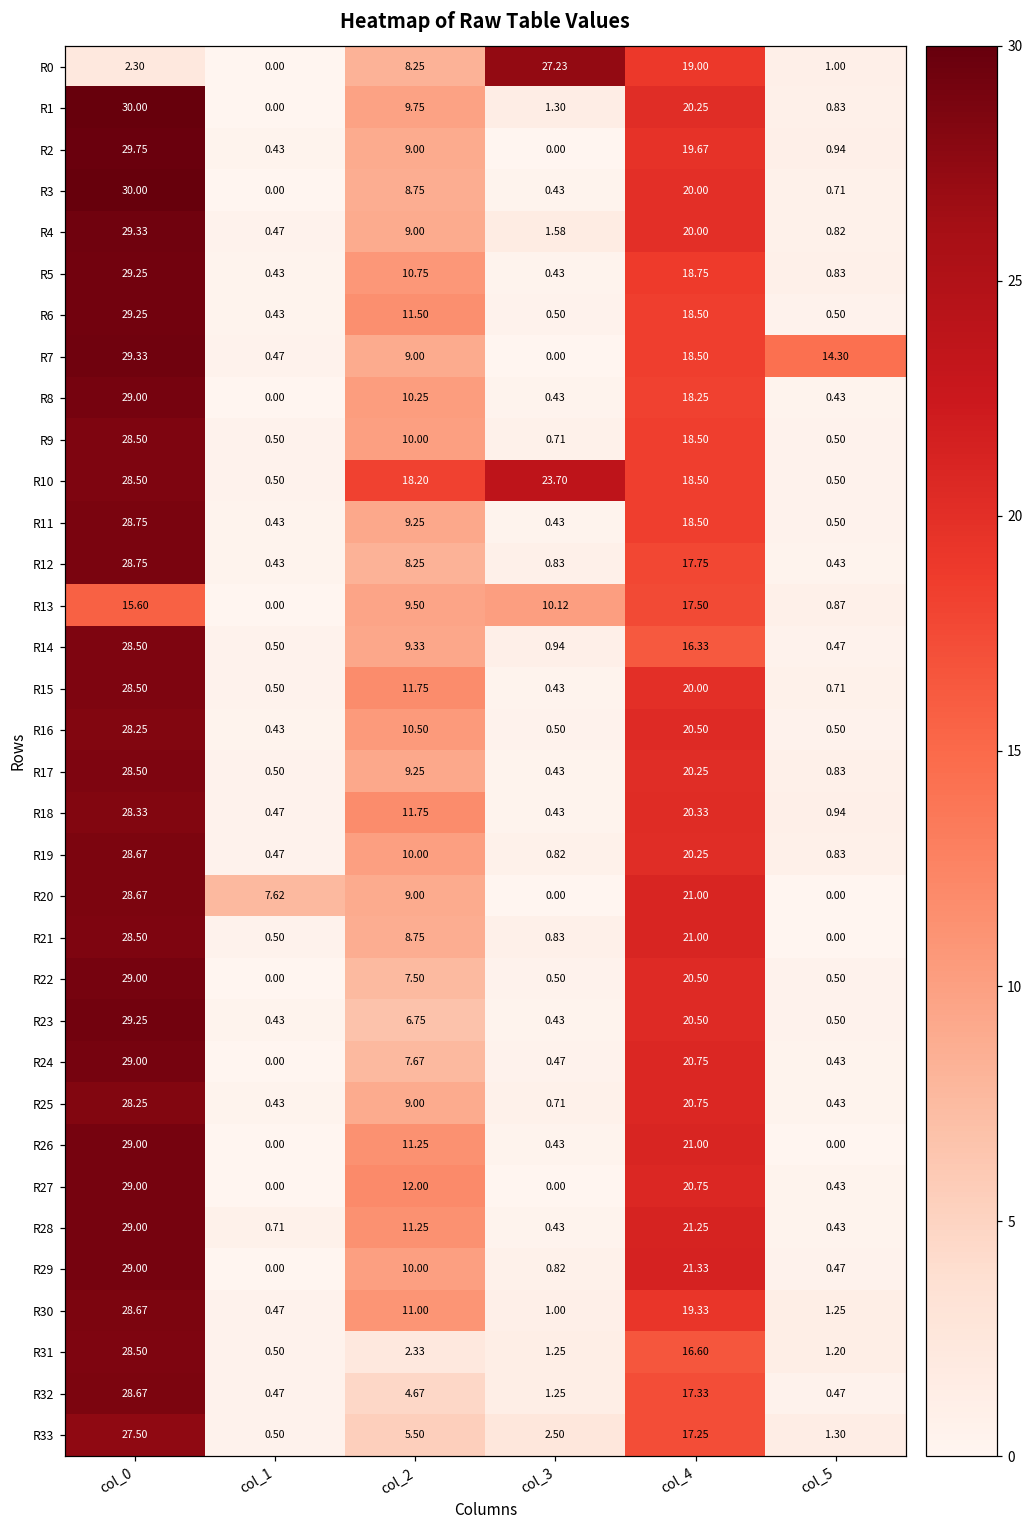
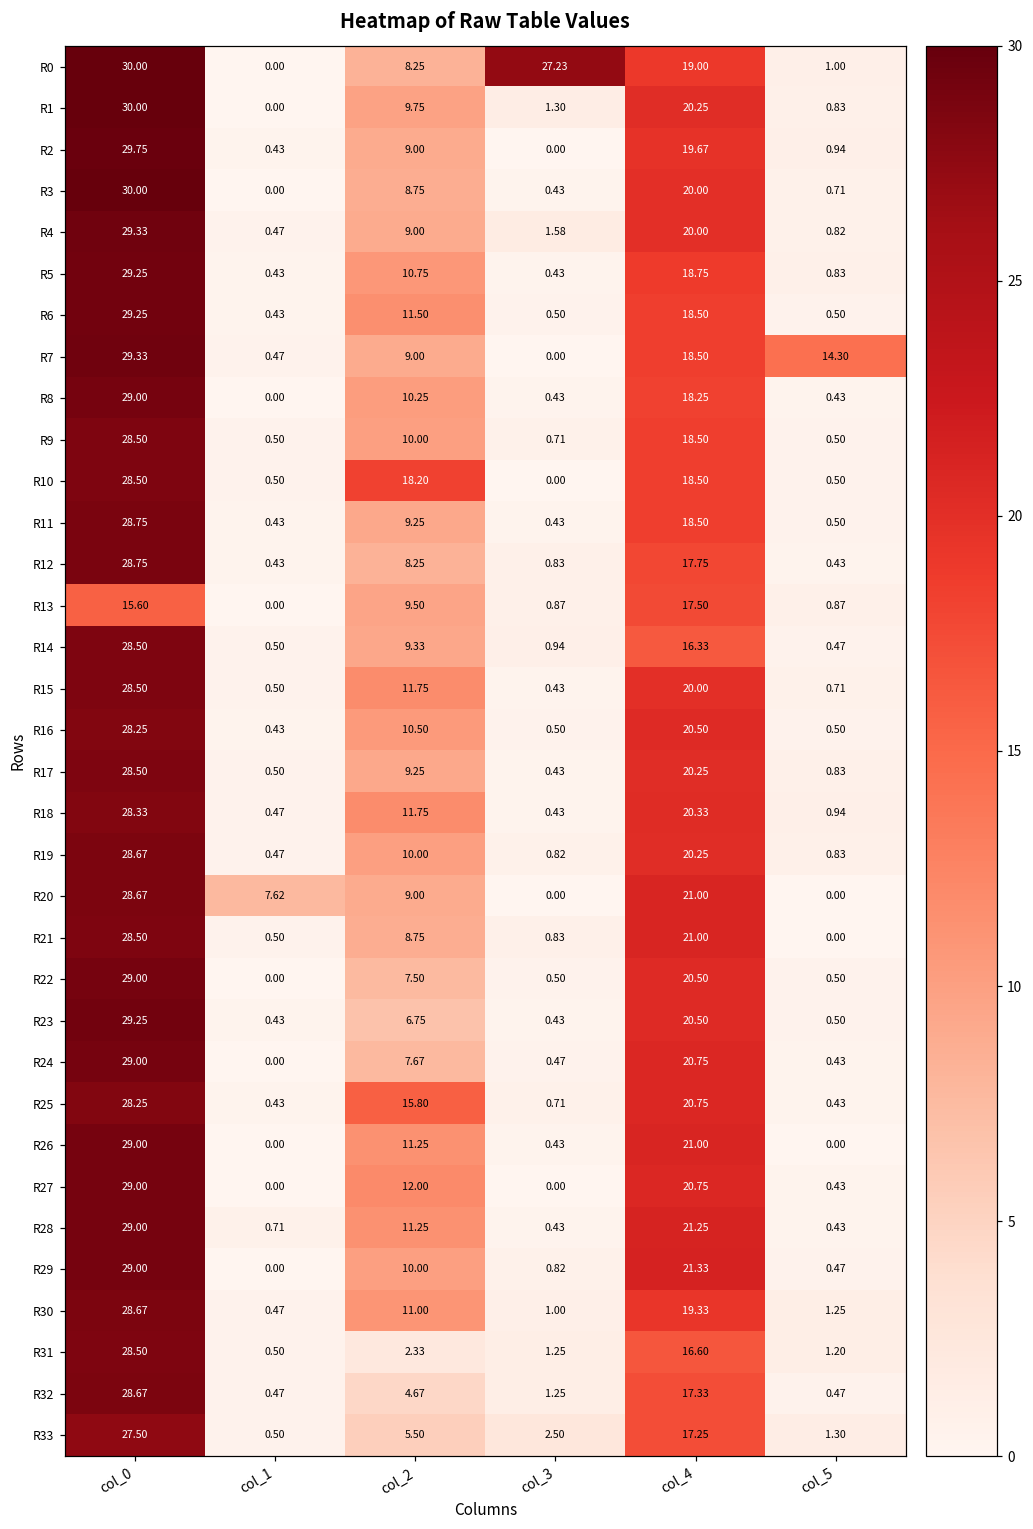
  {
    "R0": {
-     "col_0": 2.30,
+     "col_0": 30.00,
      "col_1": 0.00,
      "col_2": 8.25,
      "col_3": 27.23,
      "col_4": 19.00,
      "col_5": 1.00
    },
    "R10": {
      "col_0": 28.50,
      "col_1": 0.50,
      "col_2": 18.20,
-     "col_3": 23.70,
+     "col_3": 0.00,
      "col_4": 18.50,
      "col_5": 0.50
    },
    "R13": {
      "col_0": 15.60,
      "col_1": 0.00,
      "col_2": 9.50,
-     "col_3": 10.12,
+     "col_3": 0.87,
      "col_4": 17.50,
      "col_5": 0.87
    },
    "R25": {
      "col_0": 28.25,
      "col_1": 0.43,
-     "col_2": 9.00,
+     "col_2": 15.80,
      "col_3": 0.71,
      "col_4": 20.75,
      "col_5": 0.43
    }
  }
